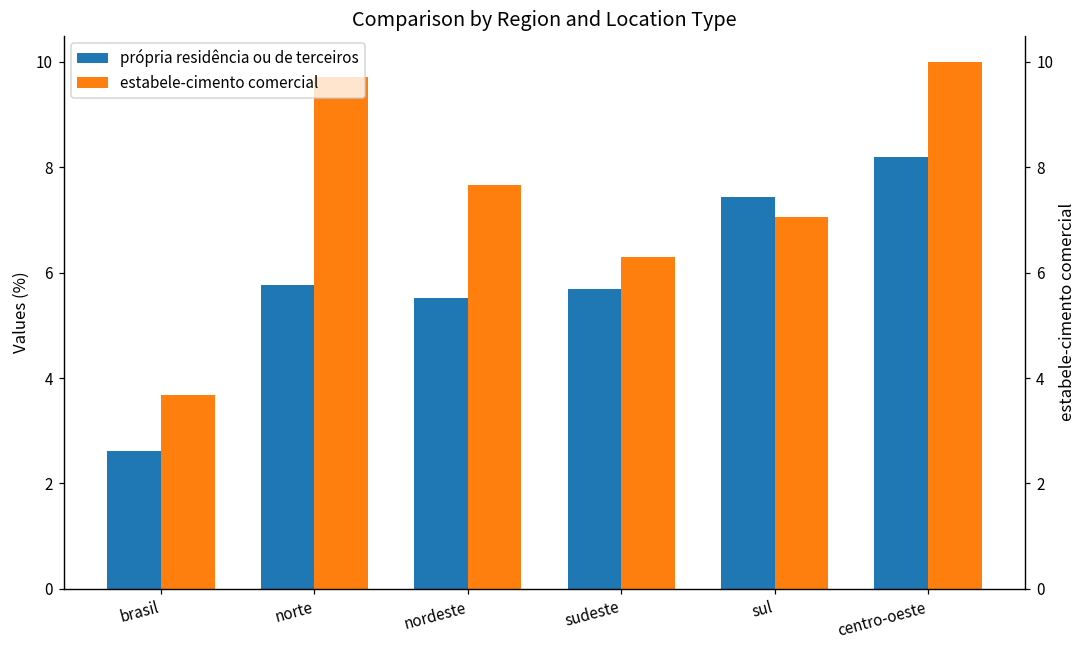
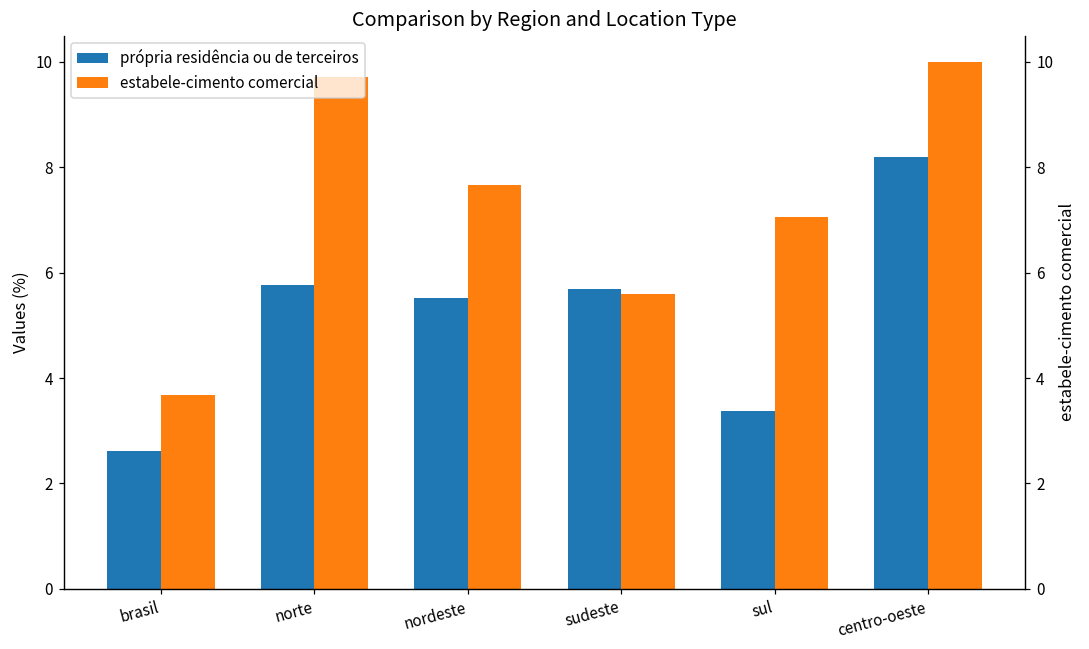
  {
    "própria residência ou de terceiros": {
      "brasil": 2.6,
      "norte": 5.8,
      "nordeste": 5.5,
      "sudeste": 5.7,
-     "sul": 7.4,
+     "sul": 3.4,
      "centro-oeste": 8.2
    },
    "estabele-cimento comercial": {
      "brasil": 3.7,
      "nordeste": 7.7,
-     "sudeste": 6.3,
+     "sudeste": 5.6,
      "sul": 7.1,
      "centro-oeste": 10.0
    }
  }
